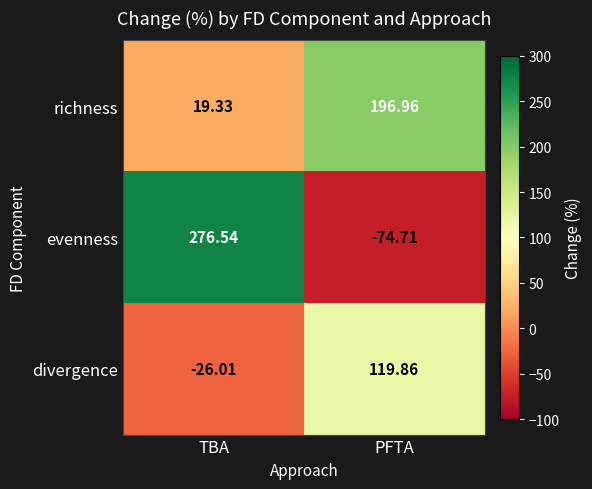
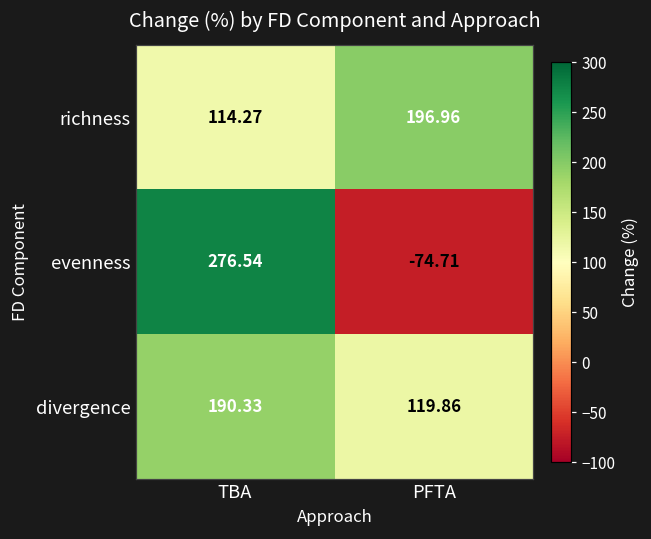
  {
    "richness": {
-     "TBA": 19.33,
+     "TBA": 114.27,
      "PFTA": 196.96
    },
    "evenness": {
      "TBA": 276.54,
      "PFTA": -74.71
    },
    "divergence": {
-     "TBA": -26.01,
+     "TBA": 190.33,
      "PFTA": 119.86
    }
  }
